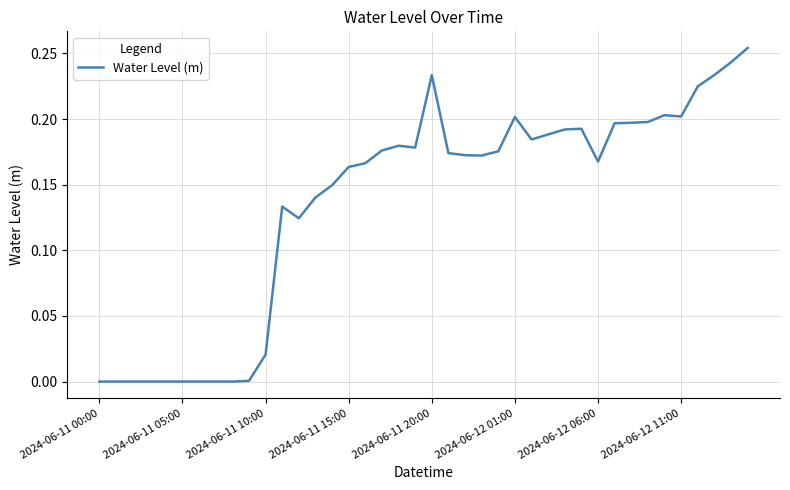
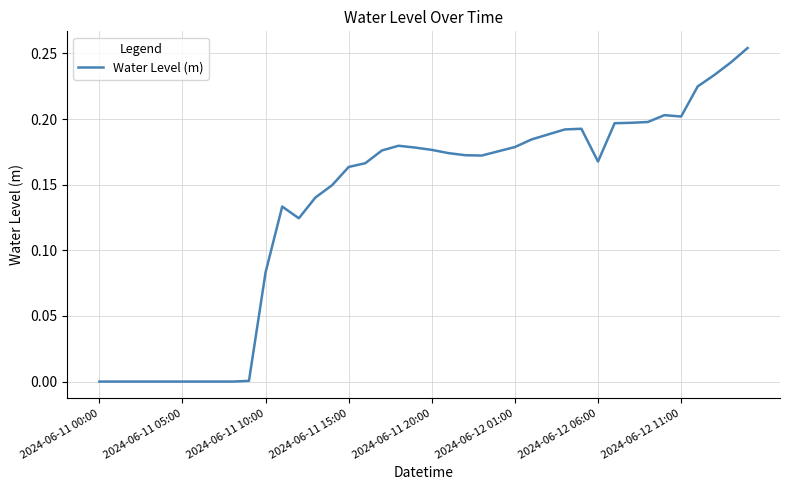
  {
    "2024-06-11 00:00": 0.000,
    "2024-06-11 05:00": 0.000,
-   "2024-06-11 10:00": 0.020,
+   "2024-06-11 10:00": 0.083,
    "2024-06-11 15:00": 0.163,
-   "2024-06-11 20:00": 0.233,
-   "2024-06-12 01:00": 0.202,
+   "2024-06-11 20:00": 0.177,
+   "2024-06-12 01:00": 0.179,
    "2024-06-12 06:00": 0.168,
    "2024-06-12 11:00": 0.202
  }
